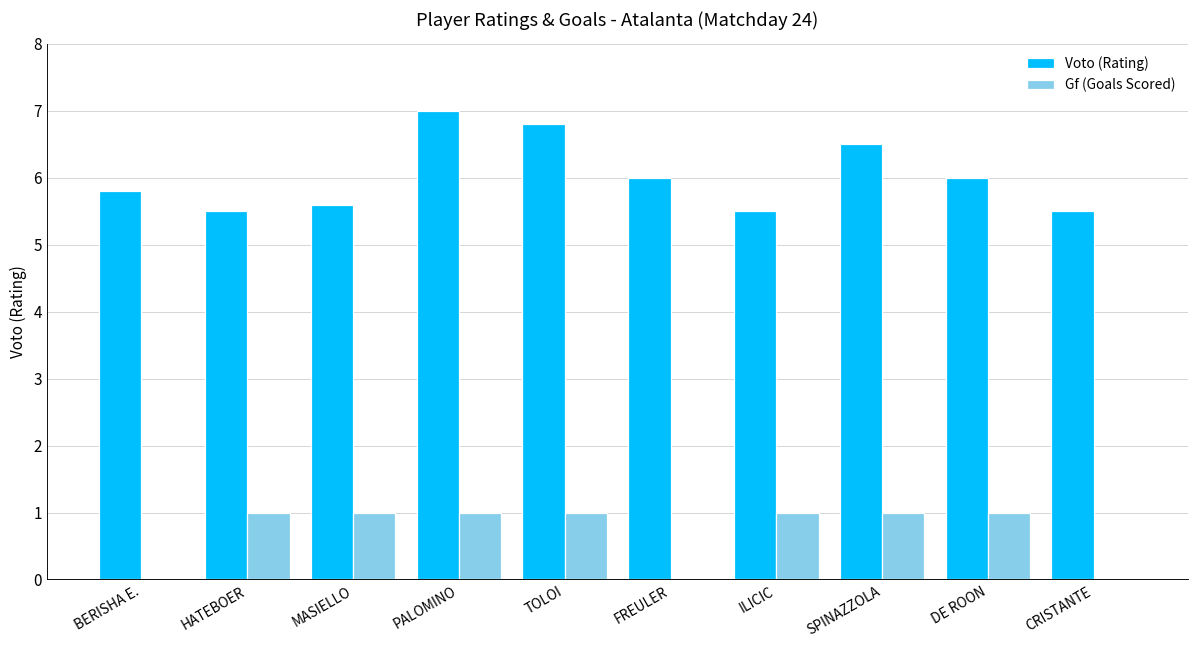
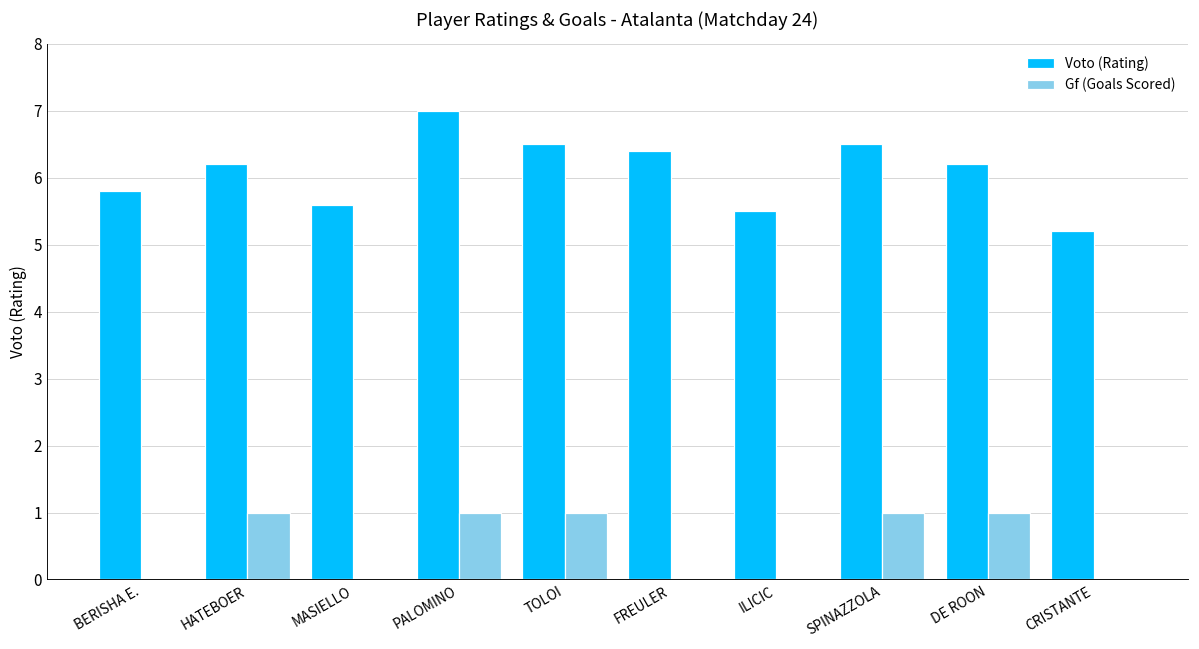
  {
    "Voto (Rating)": {
      "BERISHA E.": 5.8,
-     "HATEBOER": 5.5,
+     "HATEBOER": 6.2,
      "MASIELLO": 5.6,
      "PALOMINO": 7.0,
-     "TOLOI": 6.8,
-     "FREULER": 6.0,
+     "TOLOI": 6.5,
+     "FREULER": 6.4,
      "ILICIC": 5.5,
      "SPINAZZOLA": 6.5,
-     "DE ROON": 6.0,
-     "CRISTANTE": 5.5
+     "DE ROON": 6.2,
+     "CRISTANTE": 5.2
    },
    "Gf (Goals Scored)": {
      "BERISHA E.": 0,
      "HATEBOER": 1,
-     "MASIELLO": 1,
+     "MASIELLO": 0,
      "PALOMINO": 1,
      "TOLOI": 1,
      "FREULER": 0,
-     "ILICIC": 1,
+     "ILICIC": 0,
      "SPINAZZOLA": 1,
      "DE ROON": 1,
      "CRISTANTE": 0
    }
  }
